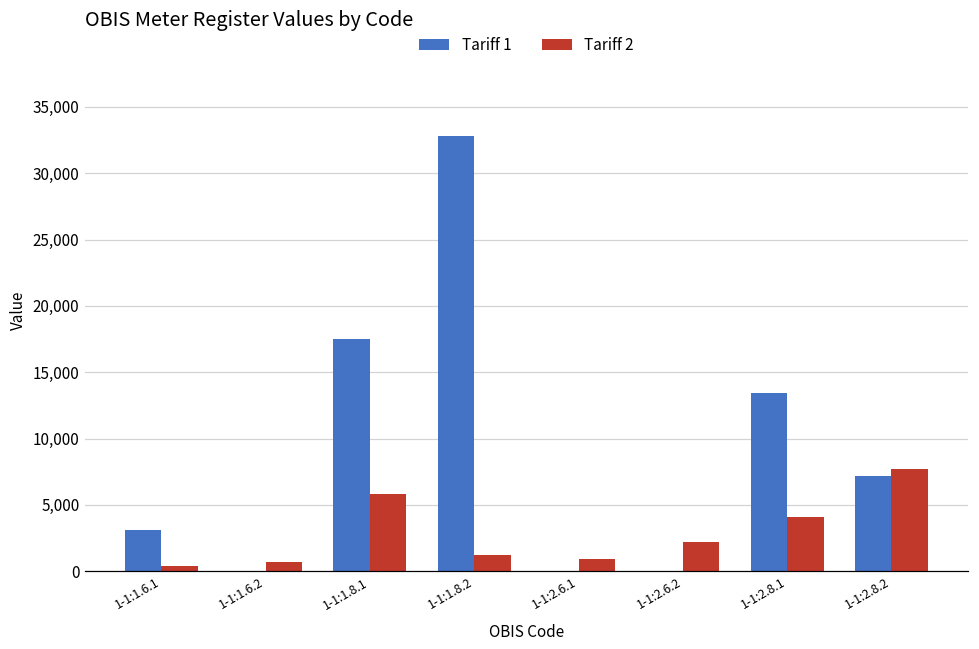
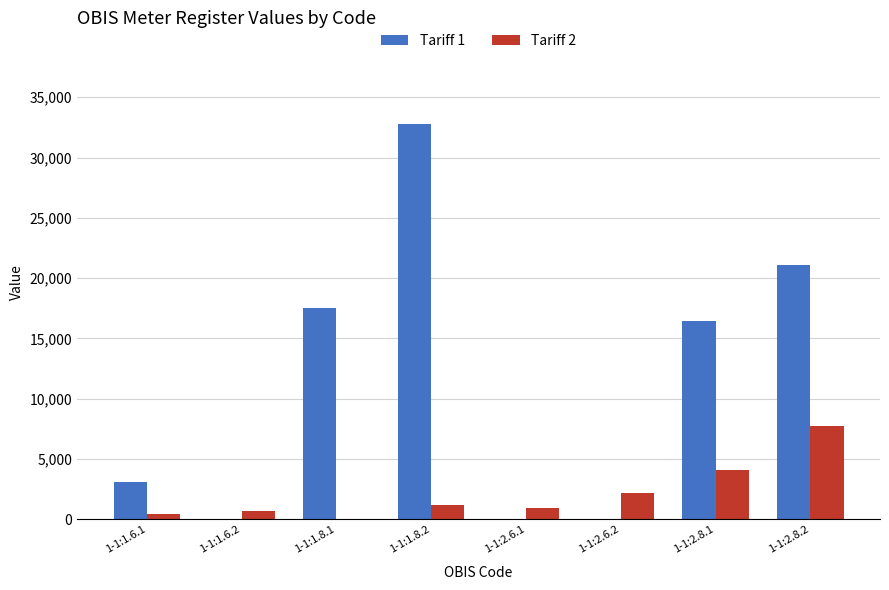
  {
    "Tariff 1": {
      "1-1:1.6.1": "3,100",
      "1-1:1.8.1": "17,500",
      "1-1:1.8.2": "32,800",
-     "1-1:2.8.1": "13,500",
-     "1-1:2.8.2": "7,200"
+     "1-1:2.8.1": "16,500",
+     "1-1:2.8.2": "21,100"
    },
    "Tariff 2": {
      "1-1:1.6.1": "400",
      "1-1:1.6.2": "700",
-     "1-1:1.8.1": "5,800",
+     "1-1:1.8.1": "0",
      "1-1:1.8.2": "1,200",
      "1-1:2.6.1": "900",
      "1-1:2.6.2": "2,200",
      "1-1:2.8.1": "4,000",
      "1-1:2.8.2": "7,700"
    }
  }
